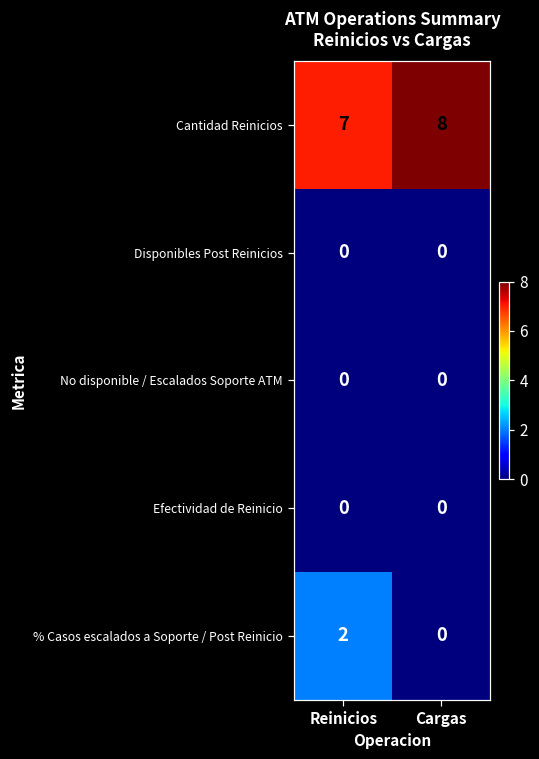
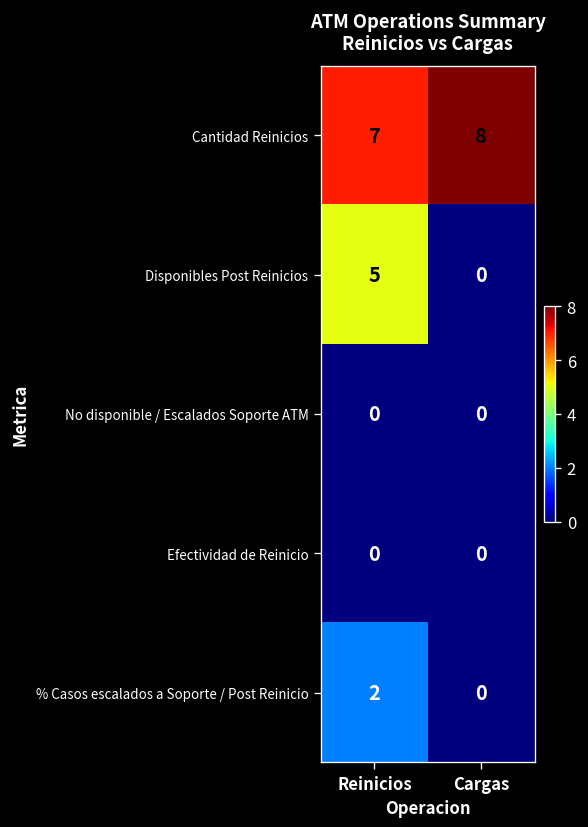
  {
    "Cantidad Reinicios": {
      "Reinicios": 7,
      "Cargas": 8
    },
    "Disponibles Post Reinicios": {
-     "Reinicios": 0,
+     "Reinicios": 5,
      "Cargas": 0
    },
    "No disponible / Escalados Soporte ATM": {
      "Reinicios": 0,
      "Cargas": 0
    },
    "Efectividad de Reinicio": {
      "Reinicios": 0,
      "Cargas": 0
    },
    "% Casos escalados a Soporte / Post Reinicio": {
      "Reinicios": 2,
      "Cargas": 0
    }
  }
